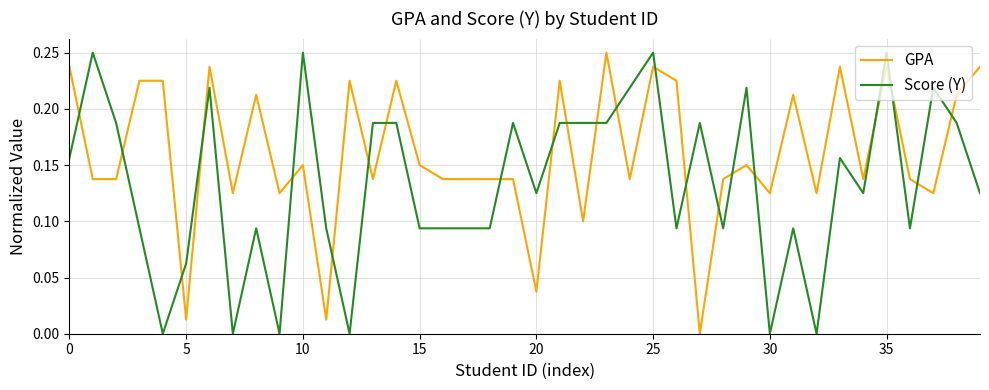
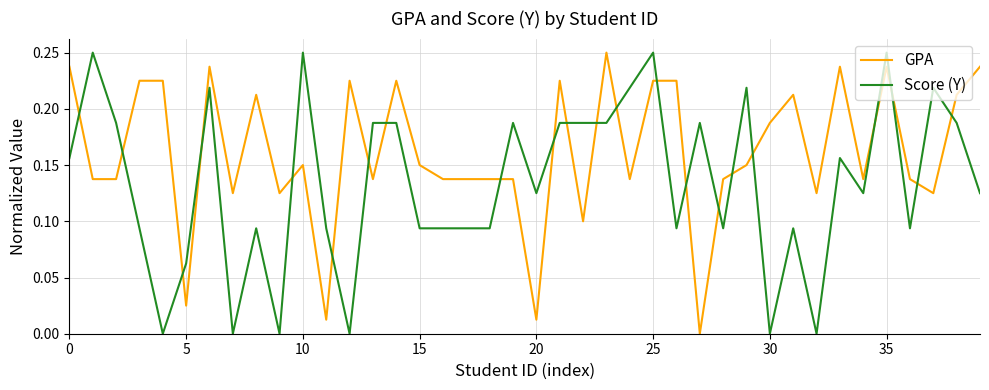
  {
    "GPA": {
      "0": 0.238,
-     "5": 0.013,
+     "5": 0.025,
      "10": 0.150,
      "15": 0.150,
-     "20": 0.037,
-     "25": 0.238,
-     "30": 0.125
+     "20": 0.013,
+     "25": 0.225,
+     "30": 0.188
    },
    "Score (Y)": {
      "0": 0.156,
      "5": 0.063,
      "10": 0.250,
      "15": 0.094,
      "20": 0.125,
      "25": 0.250,
      "30": 0.000
    }
  }
